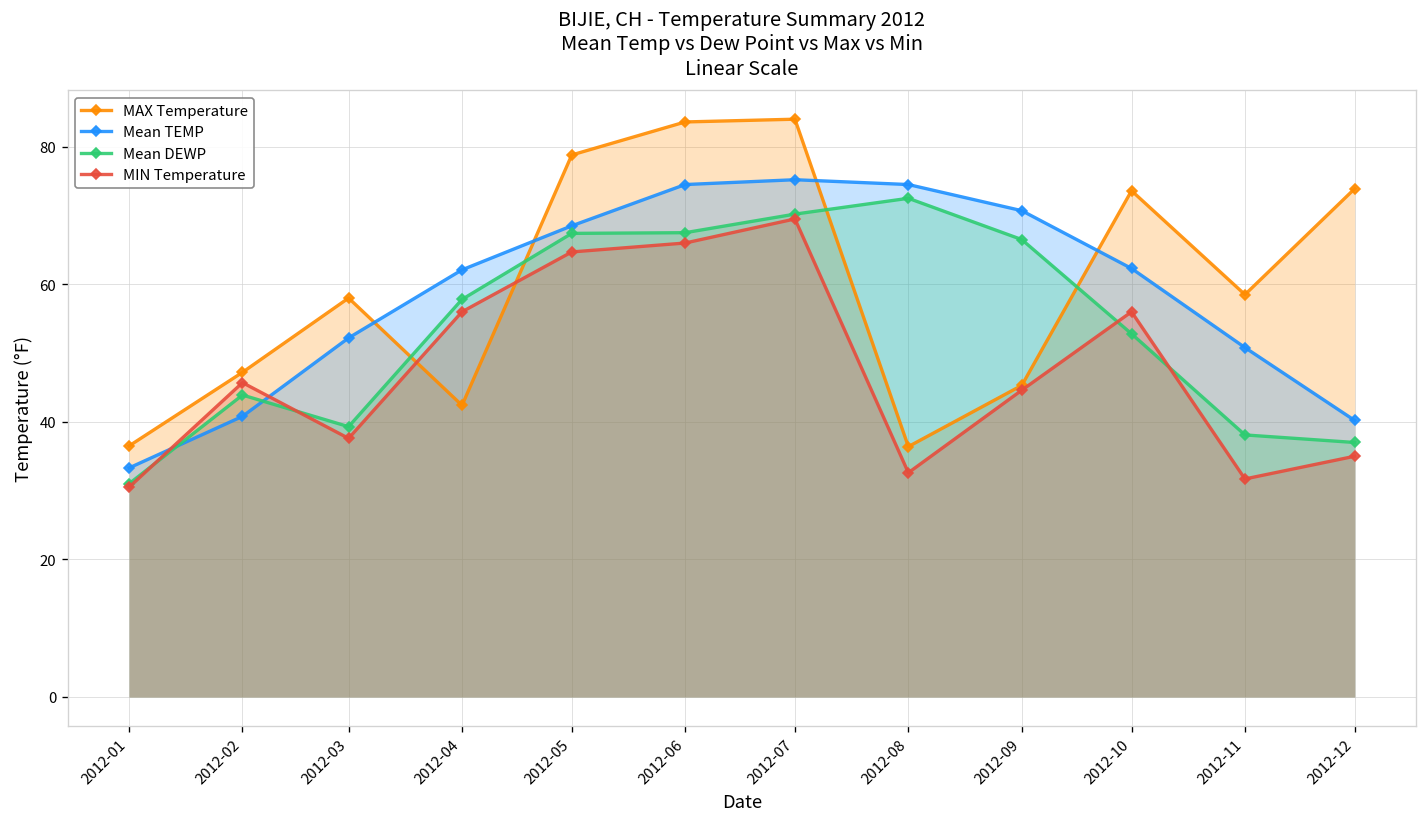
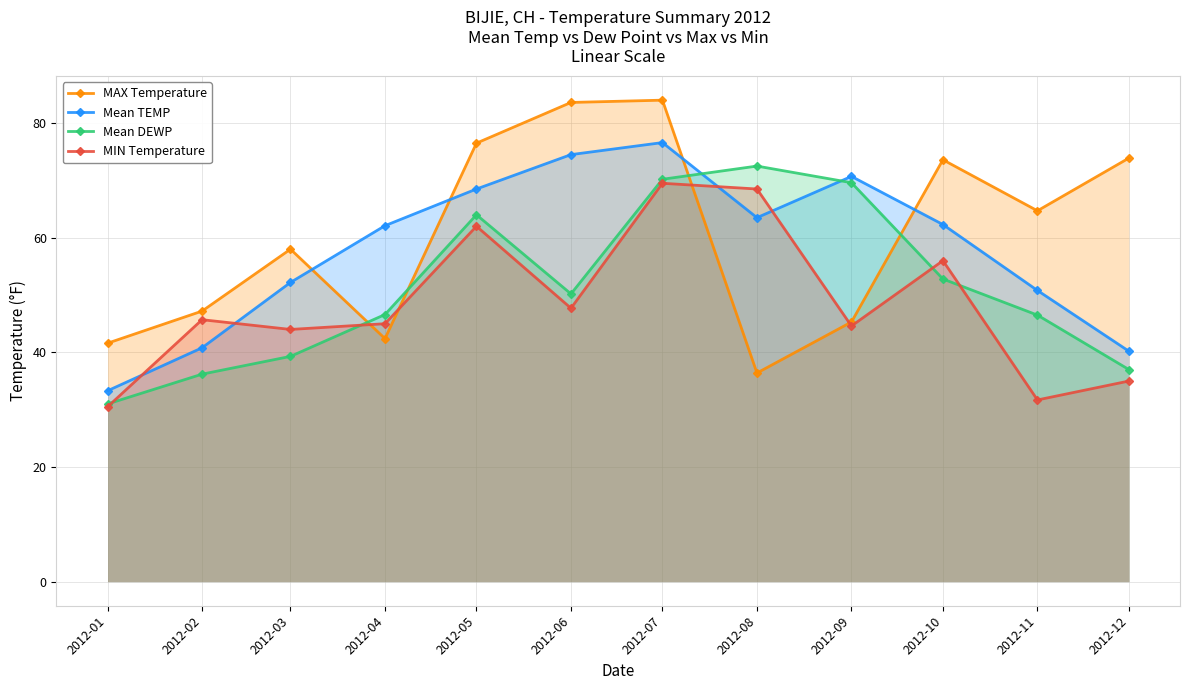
  {
    "MAX Temperature": {
-     "2012-01": 37,
+     "2012-01": 42,
      "2012-02": 47,
      "2012-03": 58,
      "2012-04": 42,
-     "2012-05": 79,
+     "2012-05": 77,
      "2012-06": 84,
      "2012-07": 84,
      "2012-08": 36,
      "2012-09": 45,
      "2012-10": 74,
-     "2012-11": 59,
+     "2012-11": 65,
      "2012-12": 74
    },
    "Mean TEMP": {
      "2012-01": 33,
      "2012-02": 41,
      "2012-03": 52,
      "2012-04": 62,
      "2012-05": 69,
      "2012-06": 75,
-     "2012-07": 75,
-     "2012-08": 75,
+     "2012-07": 77,
+     "2012-08": 64,
      "2012-09": 71,
      "2012-10": 62,
      "2012-11": 51,
      "2012-12": 40
    },
    "Mean DEWP": {
      "2012-01": 31,
-     "2012-02": 44,
+     "2012-02": 36,
      "2012-03": 39,
-     "2012-04": 58,
-     "2012-05": 67,
-     "2012-06": 68,
+     "2012-04": 47,
+     "2012-05": 64,
+     "2012-06": 50,
      "2012-07": 70,
      "2012-08": 73,
-     "2012-09": 67,
+     "2012-09": 70,
      "2012-10": 53,
-     "2012-11": 38,
+     "2012-11": 47,
      "2012-12": 37
    },
    "MIN Temperature": {
      "2012-01": 31,
      "2012-02": 46,
-     "2012-03": 38,
-     "2012-04": 56,
-     "2012-05": 65,
-     "2012-06": 66,
+     "2012-03": 44,
+     "2012-04": 45,
+     "2012-05": 62,
+     "2012-06": 48,
      "2012-07": 70,
-     "2012-08": 33,
+     "2012-08": 69,
      "2012-09": 45,
      "2012-10": 56,
      "2012-11": 32,
      "2012-12": 35
    }
  }
